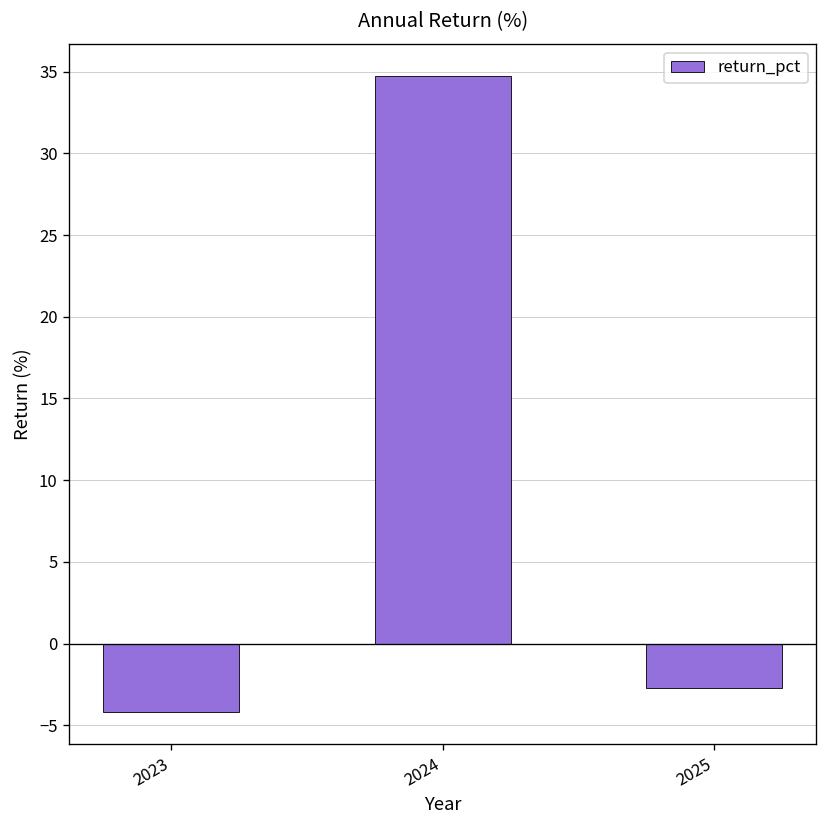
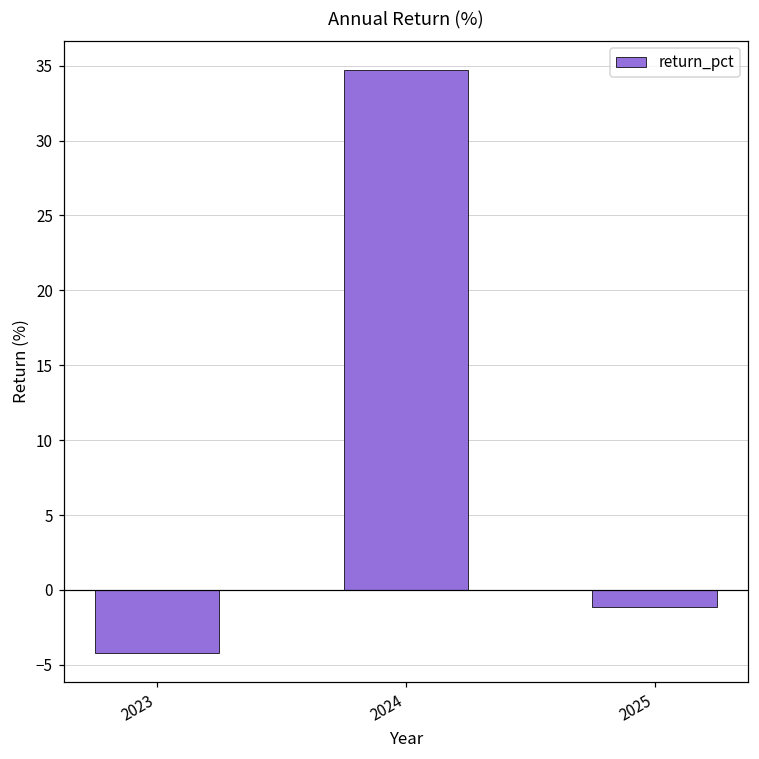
  {
    "2023": -4.2,
    "2024": 34.7,
-   "2025": -2.7
+   "2025": -1.1
  }
